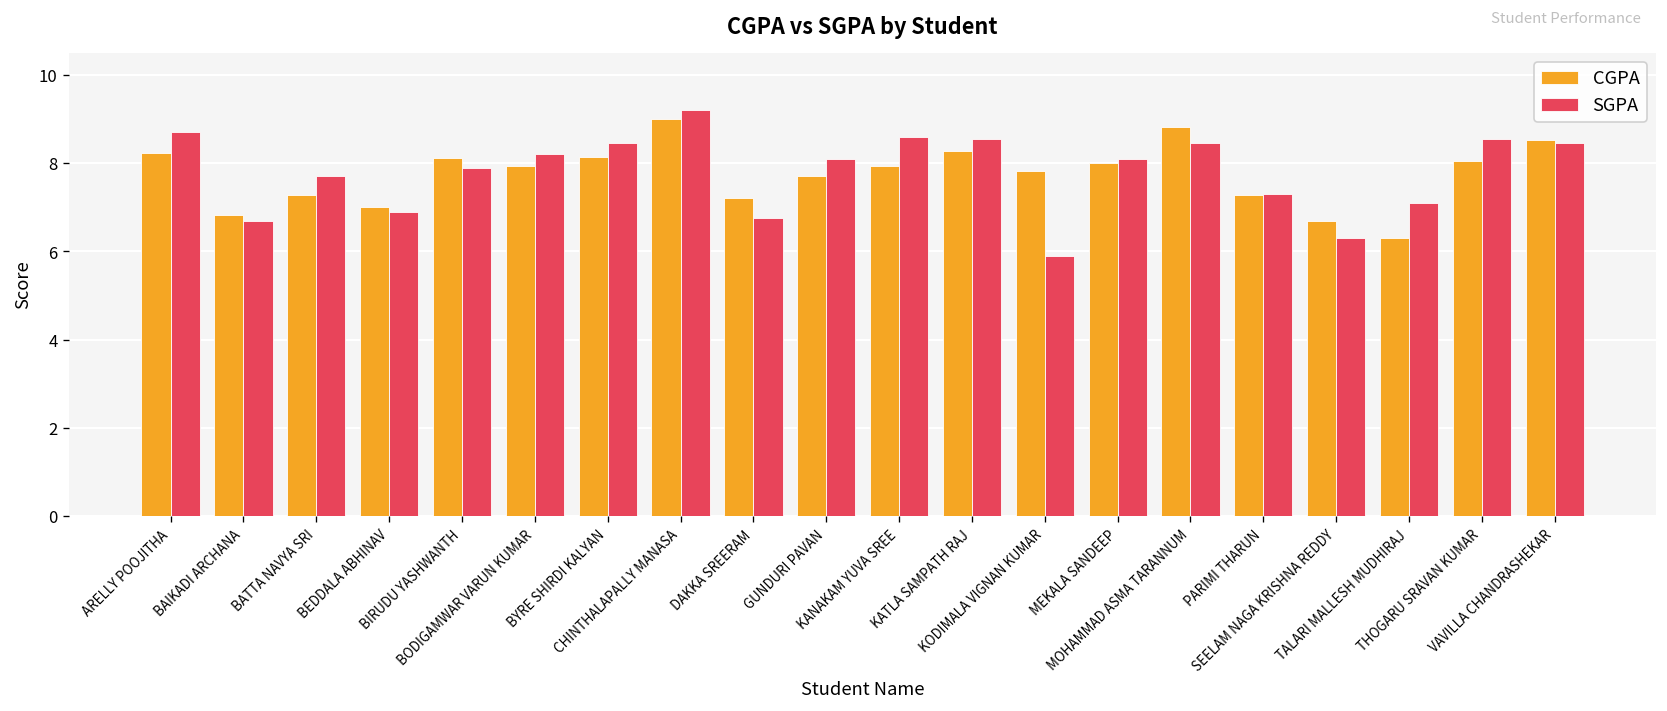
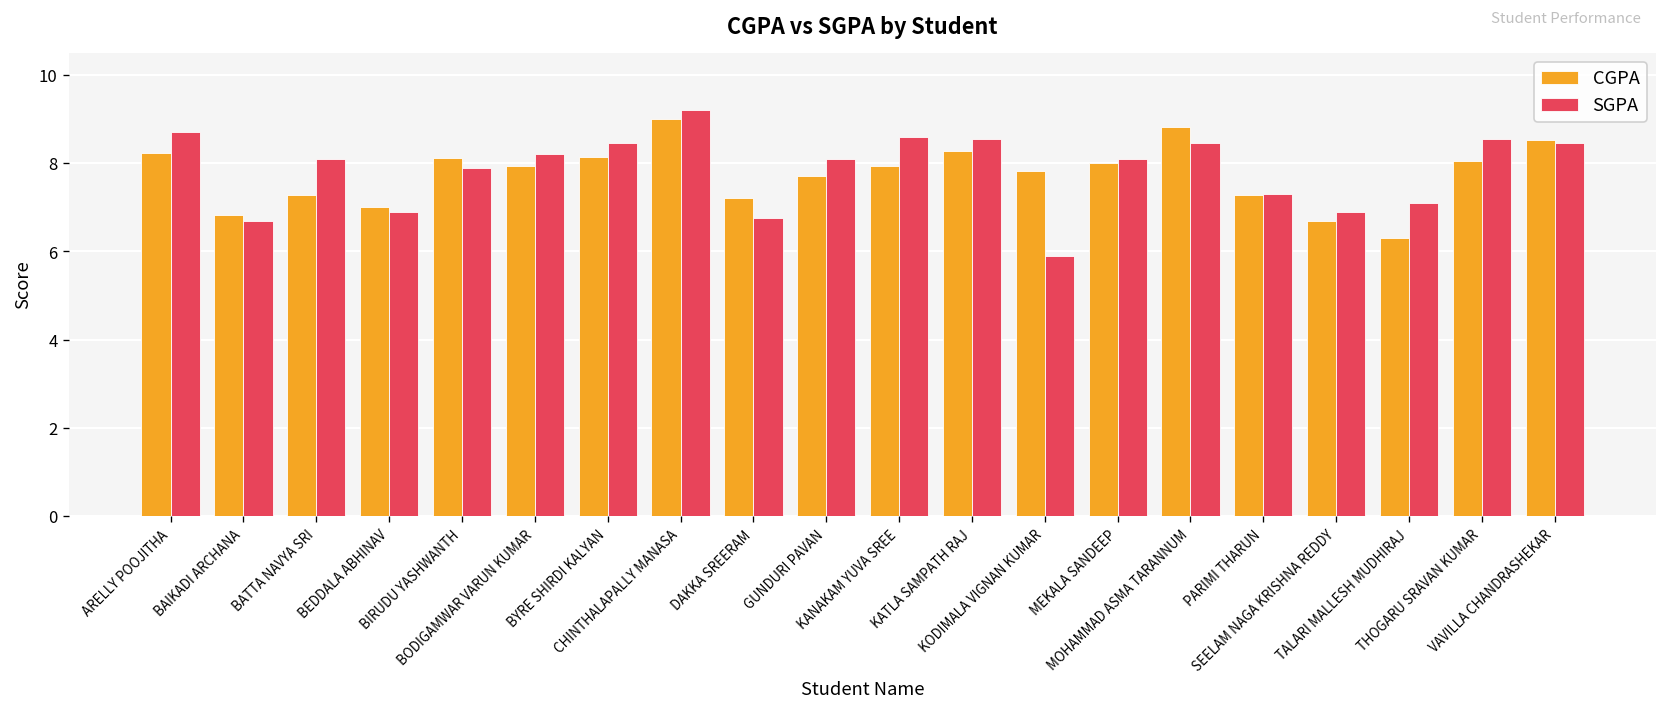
  {
    "CGPA": {
      "ARELLY POOJITHA": 8.2,
      "BAIKADI ARCHANA": 6.8,
      "BATTA NAVYA SRI": 7.3,
      "BEDDALA ABHINAV": 7.0,
      "BIRUDU YASHWANTH": 8.1,
      "BODIGAMWAR VARUN KUMAR": 7.9,
      "BYRE SHIRDI KALYAN": 8.2,
      "CHINTHALAPALLY MANASA": 9.0,
      "DAKKA SREERAM": 7.2,
      "GUNDURI PAVAN": 7.7,
      "KANAKAM YUVA SREE": 7.9,
      "KATLA SAMPATH RAJ": 8.3,
      "KODIMALA VIGNAN KUMAR": 7.8,
      "MEKALA SANDEEP": 8.0,
      "MOHAMMAD ASMA TARANNUM": 8.8,
      "PARIMI THARUN": 7.3,
      "SEELAM NAGA KRISHNA REDDY": 6.7,
      "TALARI MALLESH MUDHIRAJ": 6.3,
      "THOGARU SRAVAN KUMAR": 8.1,
      "VAVILLA CHANDRASHEKAR": 8.5
    },
    "SGPA": {
      "ARELLY POOJITHA": 8.7,
      "BAIKADI ARCHANA": 6.7,
-     "BATTA NAVYA SRI": 7.7,
+     "BATTA NAVYA SRI": 8.1,
      "BEDDALA ABHINAV": 6.9,
      "BIRUDU YASHWANTH": 7.9,
      "BODIGAMWAR VARUN KUMAR": 8.2,
      "BYRE SHIRDI KALYAN": 8.5,
      "CHINTHALAPALLY MANASA": 9.2,
      "DAKKA SREERAM": 6.8,
      "GUNDURI PAVAN": 8.1,
      "KANAKAM YUVA SREE": 8.6,
      "KATLA SAMPATH RAJ": 8.6,
      "KODIMALA VIGNAN KUMAR": 5.9,
      "MEKALA SANDEEP": 8.1,
      "MOHAMMAD ASMA TARANNUM": 8.5,
      "PARIMI THARUN": 7.3,
-     "SEELAM NAGA KRISHNA REDDY": 6.3,
+     "SEELAM NAGA KRISHNA REDDY": 6.9,
      "TALARI MALLESH MUDHIRAJ": 7.1,
      "THOGARU SRAVAN KUMAR": 8.6,
      "VAVILLA CHANDRASHEKAR": 8.5
    }
  }
